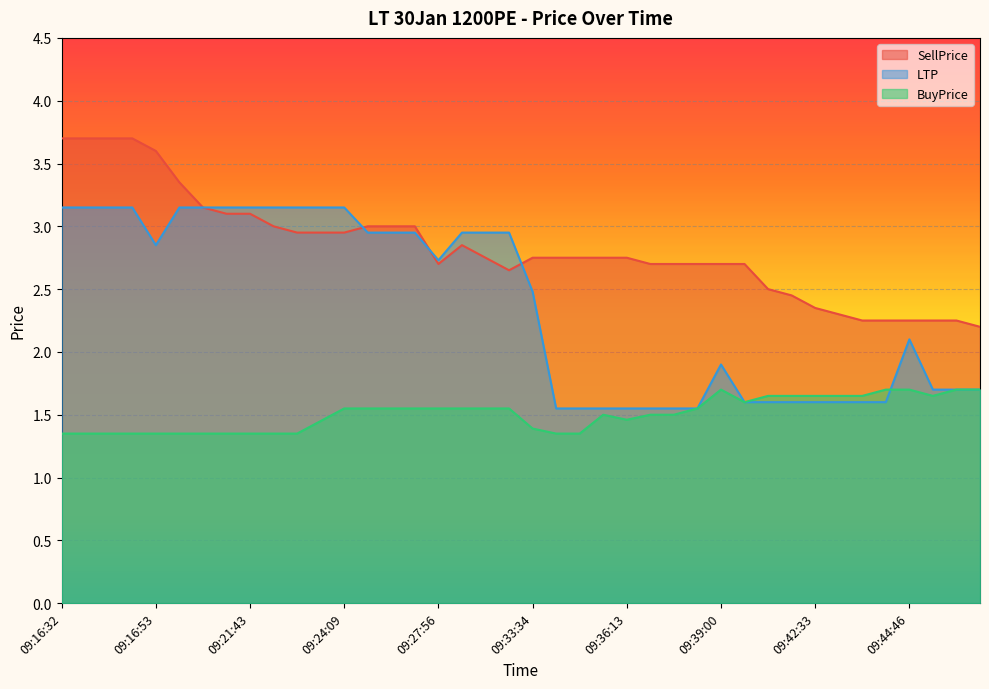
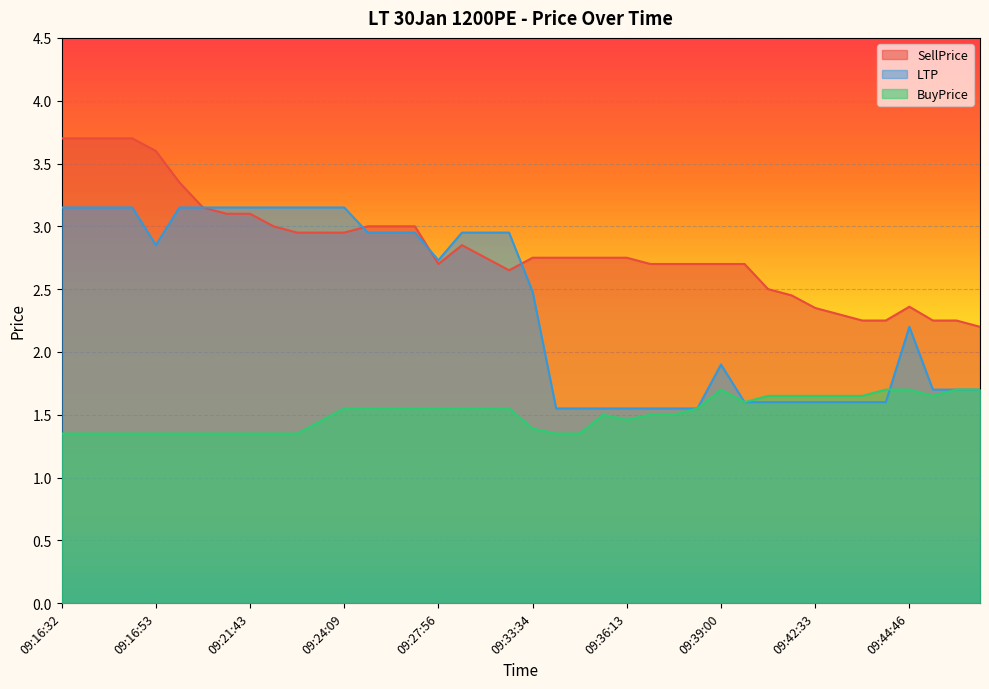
  {
    "SellPrice": {
      "09:16:53": 3.60,
      "09:21:43": 3.10,
      "09:24:09": 2.95,
      "09:27:56": 2.70,
      "09:33:34": 2.75,
      "09:36:13": 2.75,
      "09:39:00": 2.70,
      "09:42:33": 2.35,
-     "09:44:46": 2.25
+     "09:44:46": 2.36
    },
    "LTP": {
      "09:16:53": 2.85,
      "09:21:43": 3.15,
      "09:24:09": 3.15,
      "09:27:56": 2.73,
      "09:33:34": 2.48,
      "09:36:13": 1.55,
      "09:39:00": 1.9,
      "09:42:33": 1.6,
-     "09:44:46": 2.1
+     "09:44:46": 2.2
    },
    "BuyPrice": {
      "09:16:53": 1.35,
      "09:21:43": 1.35,
      "09:24:09": 1.55,
      "09:27:56": 1.55,
      "09:33:34": 1.39,
      "09:36:13": 1.46,
      "09:39:00": 1.70,
      "09:42:33": 1.65,
      "09:44:46": 1.70
    }
  }
